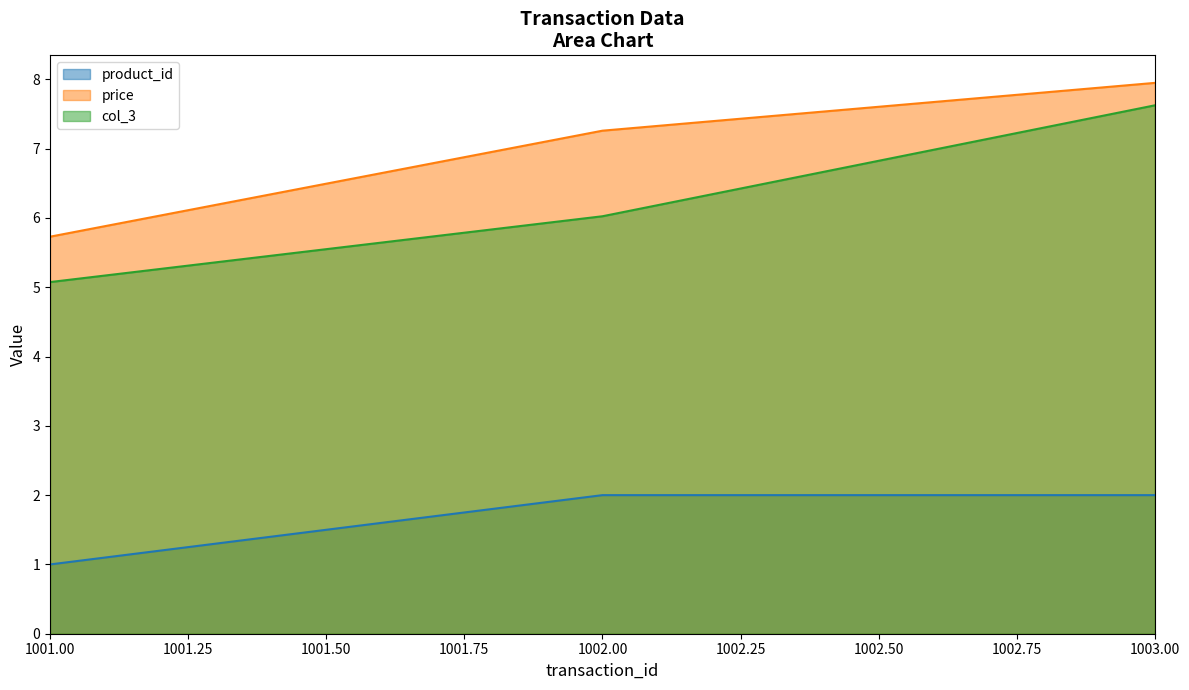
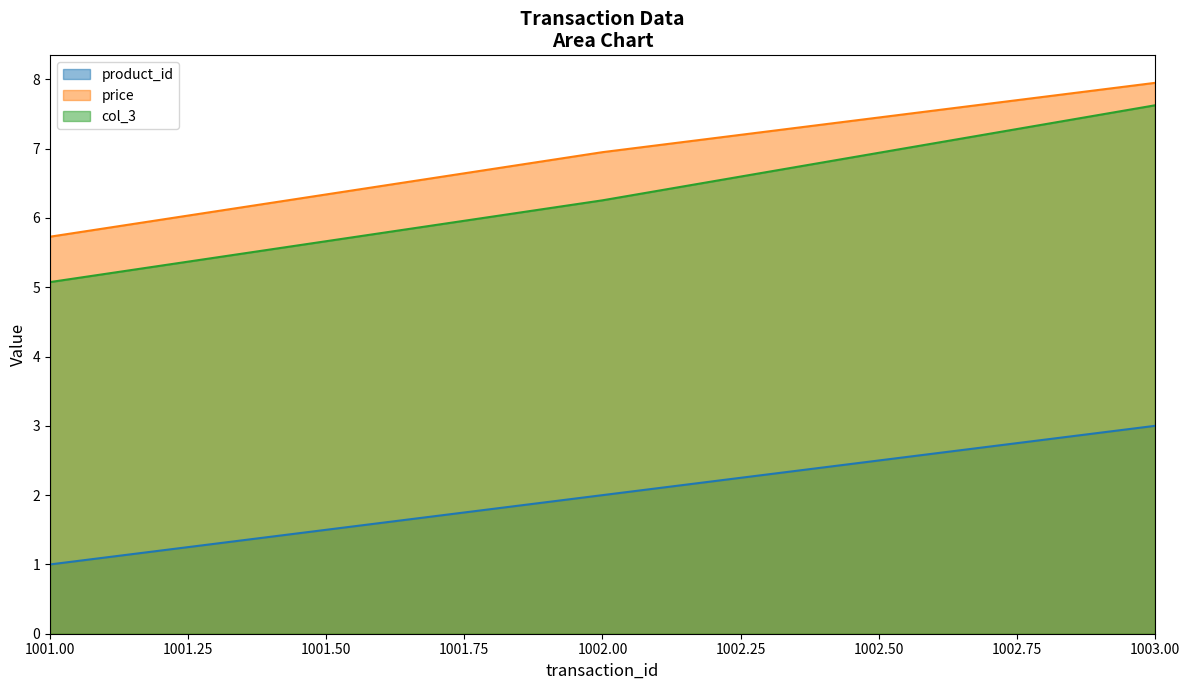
  {
    "product_id": {
      "1001.00": 1,
      "1002.00": 2,
-     "1003.00": 2
+     "1003.00": 3
    },
    "price": {
      "1001.00": 5.7,
-     "1002.00": 7.3,
+     "1002.00": 7.0,
      "1003.00": 8.0
    },
    "col_3": {
      "1001.00": 5.1,
-     "1002.00": 6.0,
+     "1002.00": 6.3,
      "1003.00": 7.6
    }
  }
